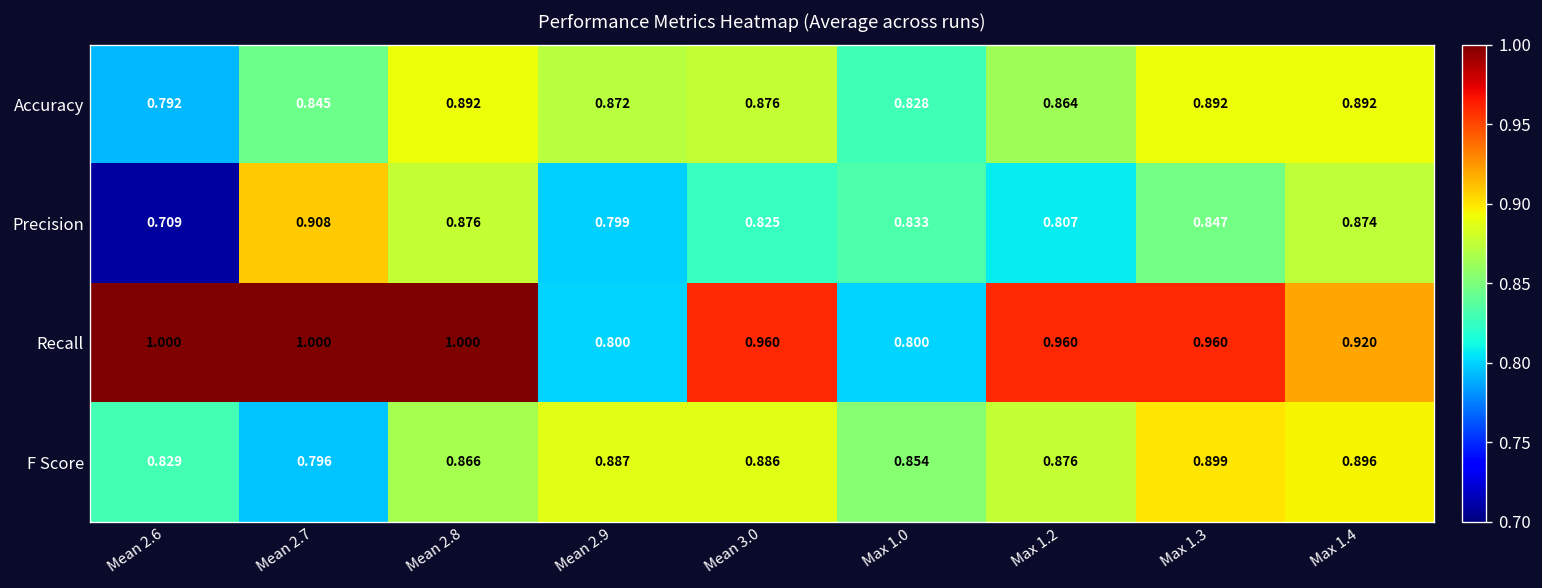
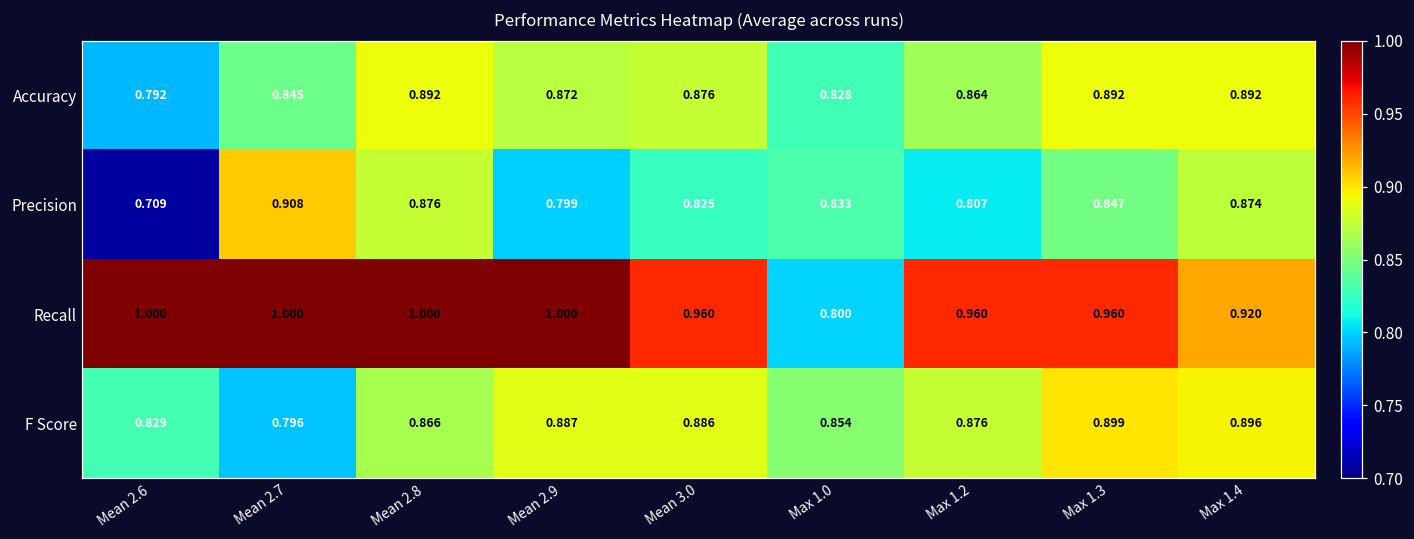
  {
    "Accuracy": {
      "Mean 2.6": 0.792,
      "Mean 2.7": 0.845,
      "Mean 2.8": 0.892,
      "Mean 2.9": 0.872,
      "Mean 3.0": 0.876,
      "Max 1.0": 0.828,
      "Max 1.2": 0.864,
      "Max 1.3": 0.892,
      "Max 1.4": 0.892
    },
    "Precision": {
      "Mean 2.6": 0.709,
      "Mean 2.7": 0.908,
      "Mean 2.8": 0.876,
      "Mean 2.9": 0.799,
      "Mean 3.0": 0.825,
      "Max 1.0": 0.833,
      "Max 1.2": 0.807,
      "Max 1.3": 0.847,
      "Max 1.4": 0.874
    },
    "Recall": {
      "Mean 2.6": 1.000,
      "Mean 2.7": 1.000,
      "Mean 2.8": 1.000,
-     "Mean 2.9": 0.800,
+     "Mean 2.9": 1.000,
      "Mean 3.0": 0.960,
      "Max 1.0": 0.800,
      "Max 1.2": 0.960,
      "Max 1.3": 0.960,
      "Max 1.4": 0.920
    },
    "F Score": {
      "Mean 2.6": 0.829,
      "Mean 2.7": 0.796,
      "Mean 2.8": 0.866,
      "Mean 2.9": 0.887,
      "Mean 3.0": 0.886,
      "Max 1.0": 0.854,
      "Max 1.2": 0.876,
      "Max 1.3": 0.899,
      "Max 1.4": 0.896
    }
  }
